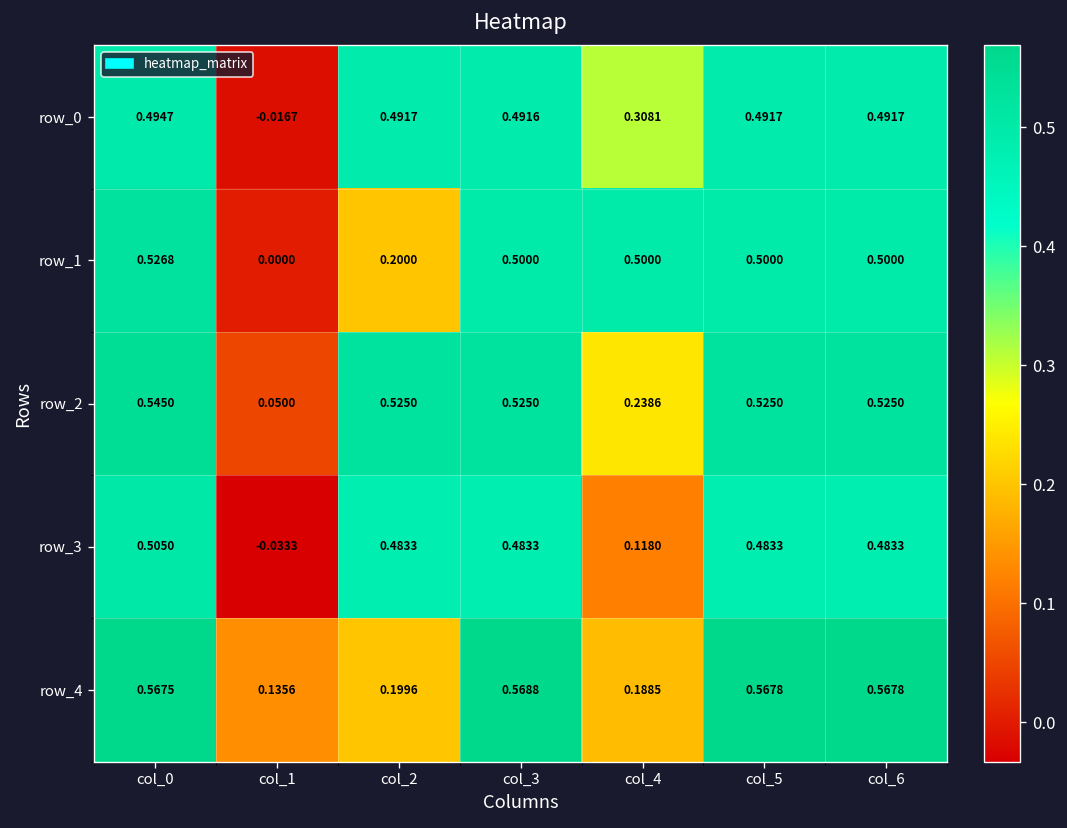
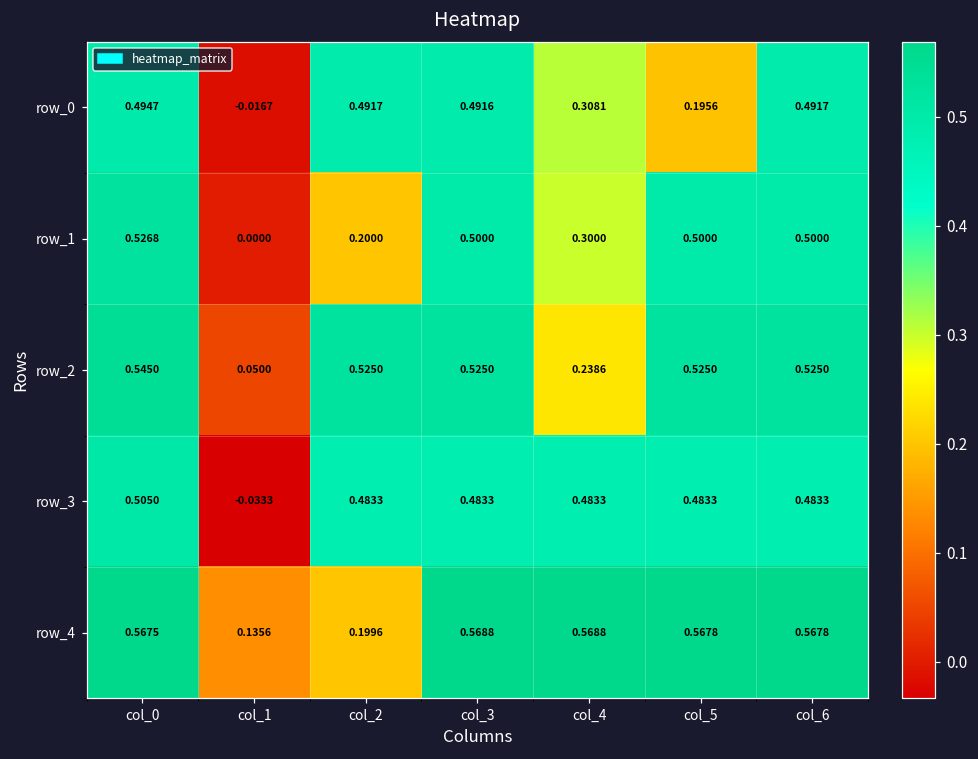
  {
    "row_0": {
      "col_0": 0.4947,
      "col_1": -0.0167,
      "col_2": 0.4917,
      "col_3": 0.4916,
      "col_4": 0.3081,
-     "col_5": 0.4917,
+     "col_5": 0.1956,
      "col_6": 0.4917
    },
    "row_1": {
      "col_0": 0.5268,
      "col_1": 0.0000,
      "col_2": 0.2000,
      "col_3": 0.5000,
-     "col_4": 0.5000,
+     "col_4": 0.3000,
      "col_5": 0.5000,
      "col_6": 0.5000
    },
    "row_2": {
      "col_0": 0.5450,
      "col_1": 0.0500,
      "col_2": 0.5250,
      "col_3": 0.5250,
      "col_4": 0.2386,
      "col_5": 0.5250,
      "col_6": 0.5250
    },
    "row_3": {
      "col_0": 0.5050,
      "col_1": -0.0333,
      "col_2": 0.4833,
      "col_3": 0.4833,
-     "col_4": 0.1180,
+     "col_4": 0.4833,
      "col_5": 0.4833,
      "col_6": 0.4833
    },
    "row_4": {
      "col_0": 0.5675,
      "col_1": 0.1356,
      "col_2": 0.1996,
      "col_3": 0.5688,
-     "col_4": 0.1885,
+     "col_4": 0.5688,
      "col_5": 0.5678,
      "col_6": 0.5678
    }
  }
